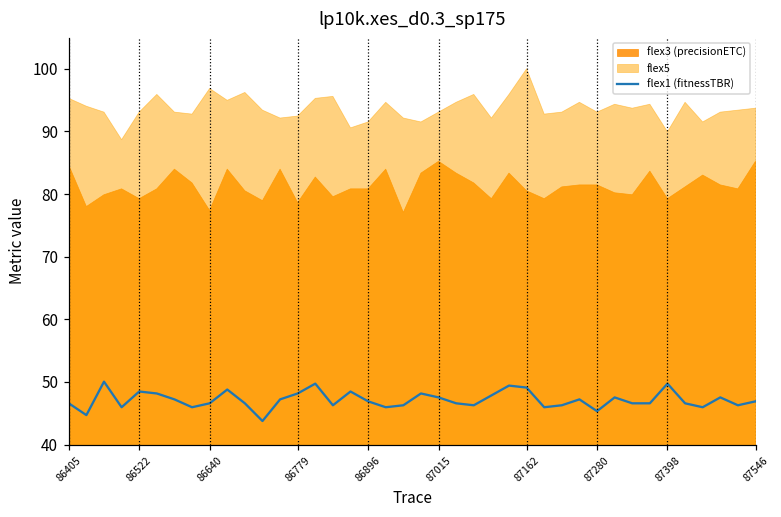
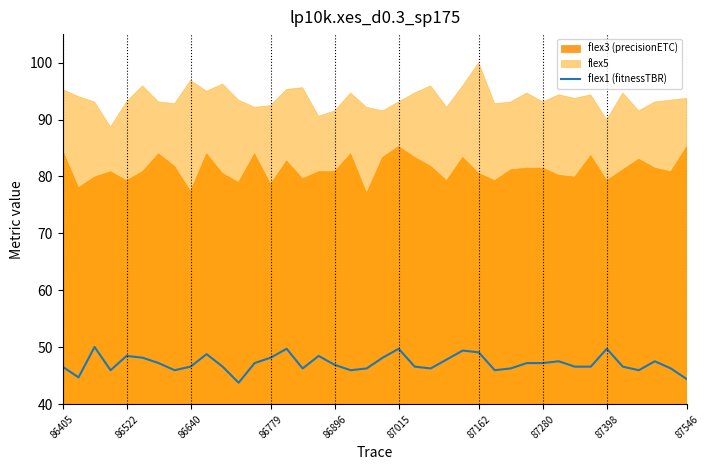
  {
    "flex1 (fitnessTBR)": {
      "86405": 47,
      "86522": 48,
      "86640": 47,
      "86779": 48,
      "86896": 47,
-     "87015": 48,
+     "87015": 50,
      "87162": 49,
-     "87280": 45,
+     "87280": 47,
      "87398": 50,
-     "87546": 47
+     "87546": 44
    }
  }
